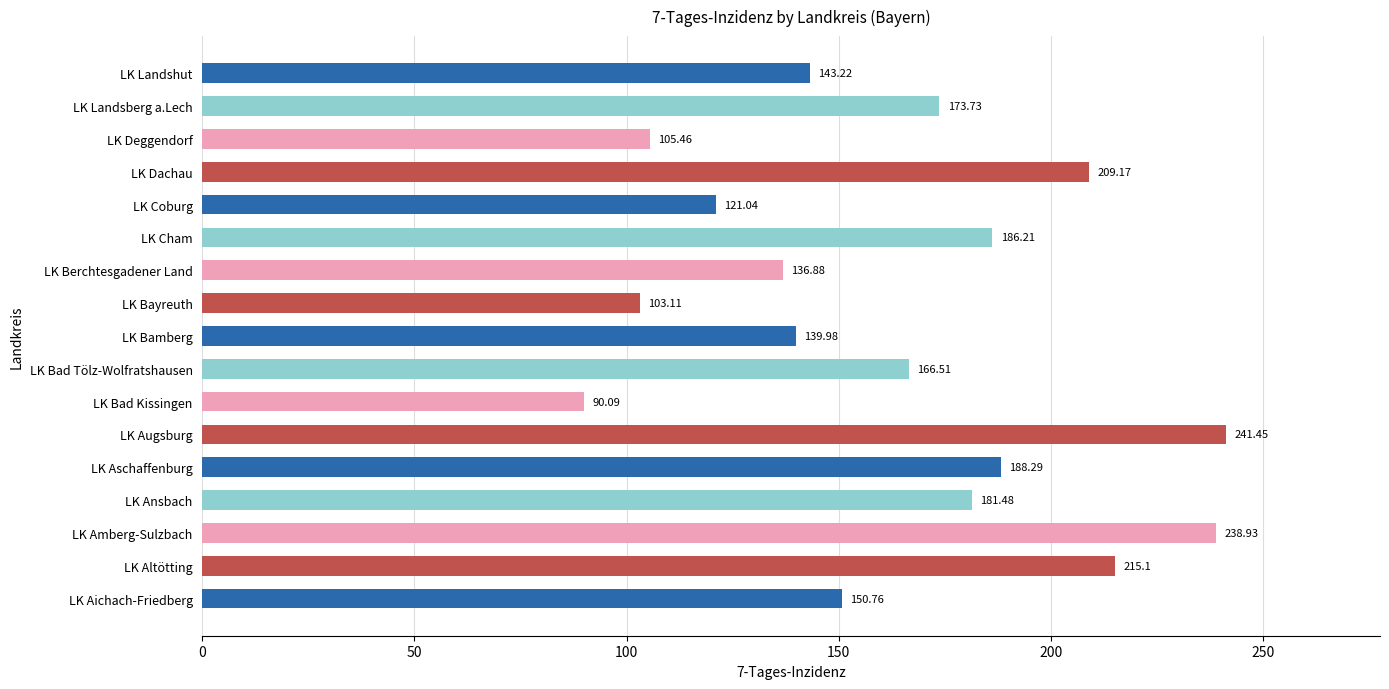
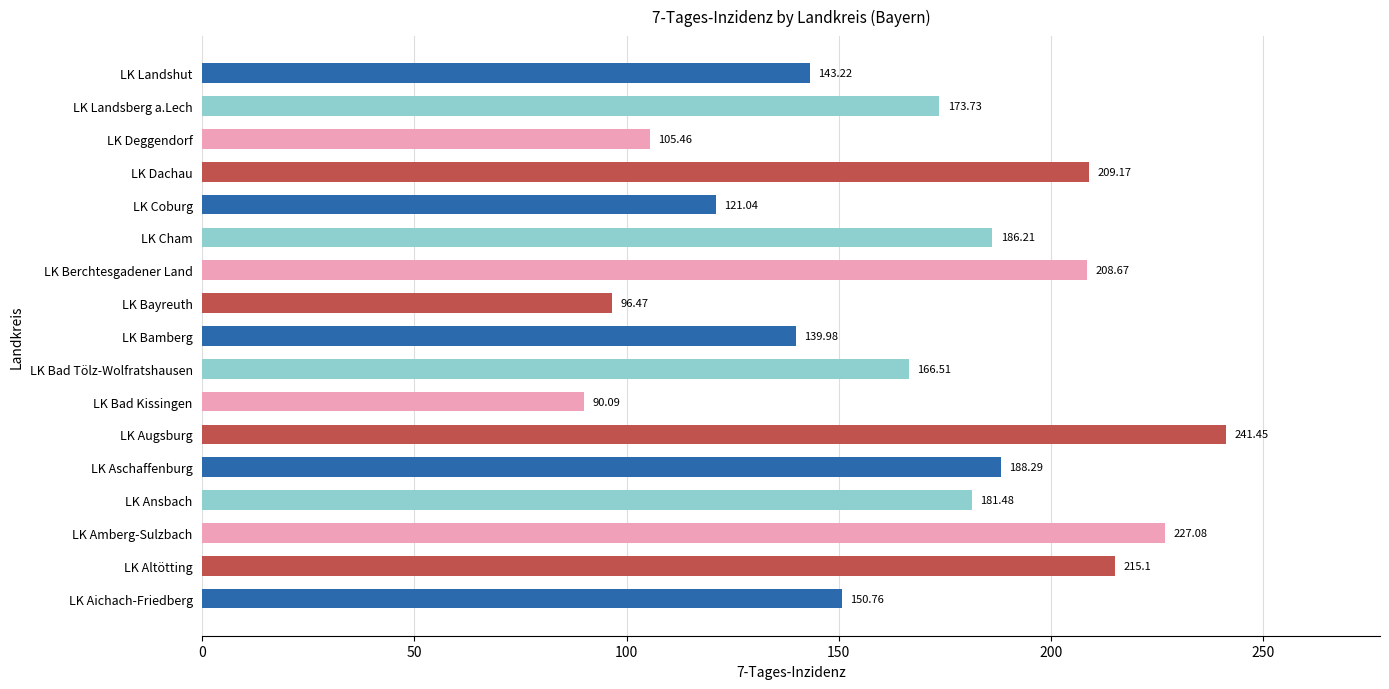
  {
    "LK Landshut": 143.22,
    "LK Landsberg a.Lech": 173.73,
    "LK Deggendorf": 105.46,
    "LK Dachau": 209.17,
    "LK Coburg": 121.04,
    "LK Cham": 186.21,
-   "LK Berchtesgadener Land": 136.88,
-   "LK Bayreuth": 103.11,
+   "LK Berchtesgadener Land": 208.67,
+   "LK Bayreuth": 96.47,
    "LK Bamberg": 139.98,
    "LK Bad Tölz-Wolfratshausen": 166.51,
    "LK Bad Kissingen": 90.09,
    "LK Augsburg": 241.45,
    "LK Aschaffenburg": 188.29,
    "LK Ansbach": 181.48,
-   "LK Amberg-Sulzbach": 238.93,
+   "LK Amberg-Sulzbach": 227.08,
    "LK Altötting": 215.1,
    "LK Aichach-Friedberg": 150.76
  }
